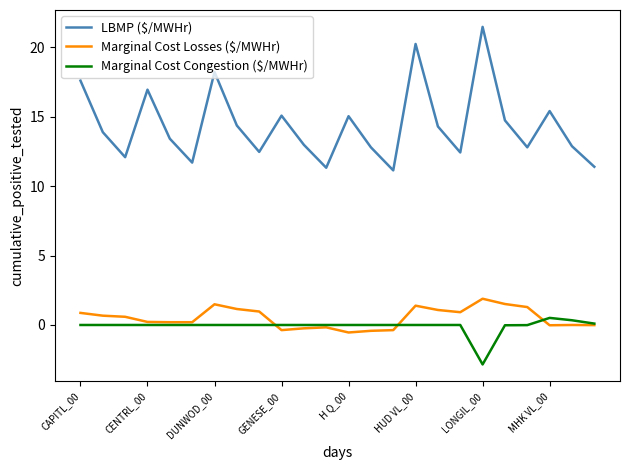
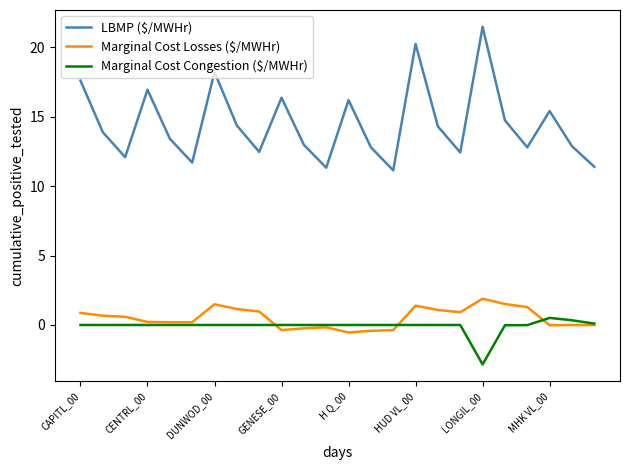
  {
    "LBMP ($/MWHr)": {
      "CAPITL_00": 17.6,
      "CENTRL_00": 16.9,
-     "GENESE_00": 15.1,
-     "H Q_00": 15.0,
+     "GENESE_00": 16.4,
+     "H Q_00": 16.2,
      "HUD VL_00": 20.2,
      "LONGIL_00": 21.5,
      "MHK VL_00": 15.4
    },
    "Marginal Cost Losses ($/MWHr)": {
      "CAPITL_00": 0.9,
      "CENTRL_00": 0.2,
      "DUNWOD_00": 1.5,
      "GENESE_00": -0.4,
      "H Q_00": -0.5,
      "HUD VL_00": 1.4,
      "LONGIL_00": 1.9,
      "MHK VL_00": 0.0
    },
    "Marginal Cost Congestion ($/MWHr)": {
      "CAPITL_00": 0.0,
      "CENTRL_00": 0.0,
      "DUNWOD_00": 0.0,
      "GENESE_00": 0.0,
      "H Q_00": 0.0,
      "HUD VL_00": 0.0,
      "LONGIL_00": -2.8,
      "MHK VL_00": 0.5
    }
  }
